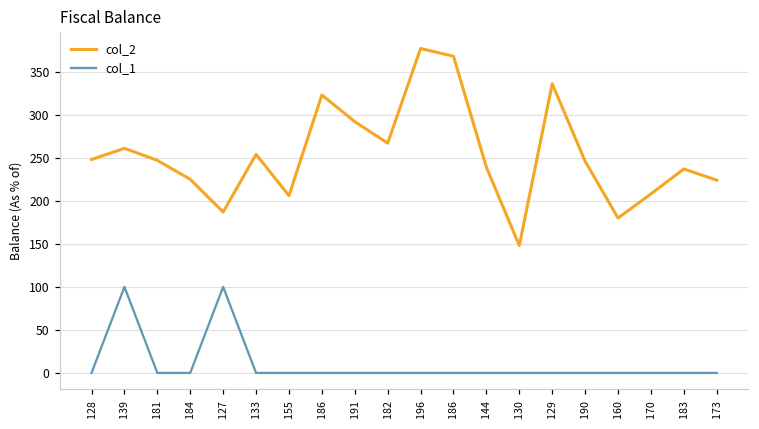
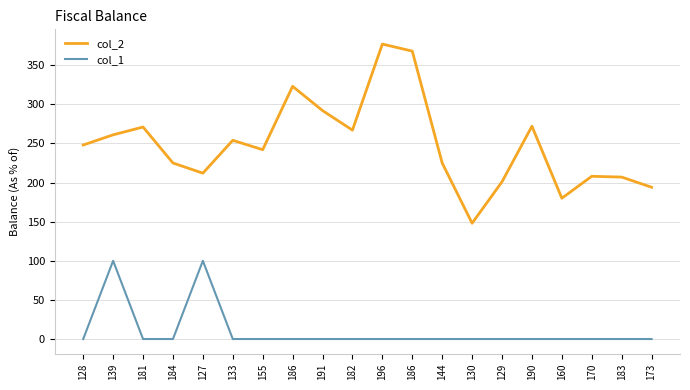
  {
    "col_2": {
      "128": 250,
      "139": 260,
-     "181": 250,
+     "181": 270,
      "184": 230,
-     "127": 190,
+     "127": 210,
      "133": 250,
-     "155": 210,
+     "155": 240,
      "191": 290,
      "182": 270,
      "196": 380,
-     "144": 240,
+     "144": 230,
      "130": 150,
-     "129": 340,
-     "190": 250,
+     "129": 200,
+     "190": 270,
      "160": 180,
      "170": 210,
-     "183": 240,
-     "173": 220
+     "183": 210,
+     "173": 190
    },
    "col_1": {
      "128": 0,
      "139": 100,
      "181": 0,
      "184": 0,
      "127": 100,
      "133": 0,
      "155": 0,
      "191": 0,
      "182": 0,
      "196": 0,
      "144": 0,
      "130": 0,
      "129": 0,
      "190": 0,
      "160": 0,
      "170": 0,
      "183": 0,
      "173": 0
    }
  }
